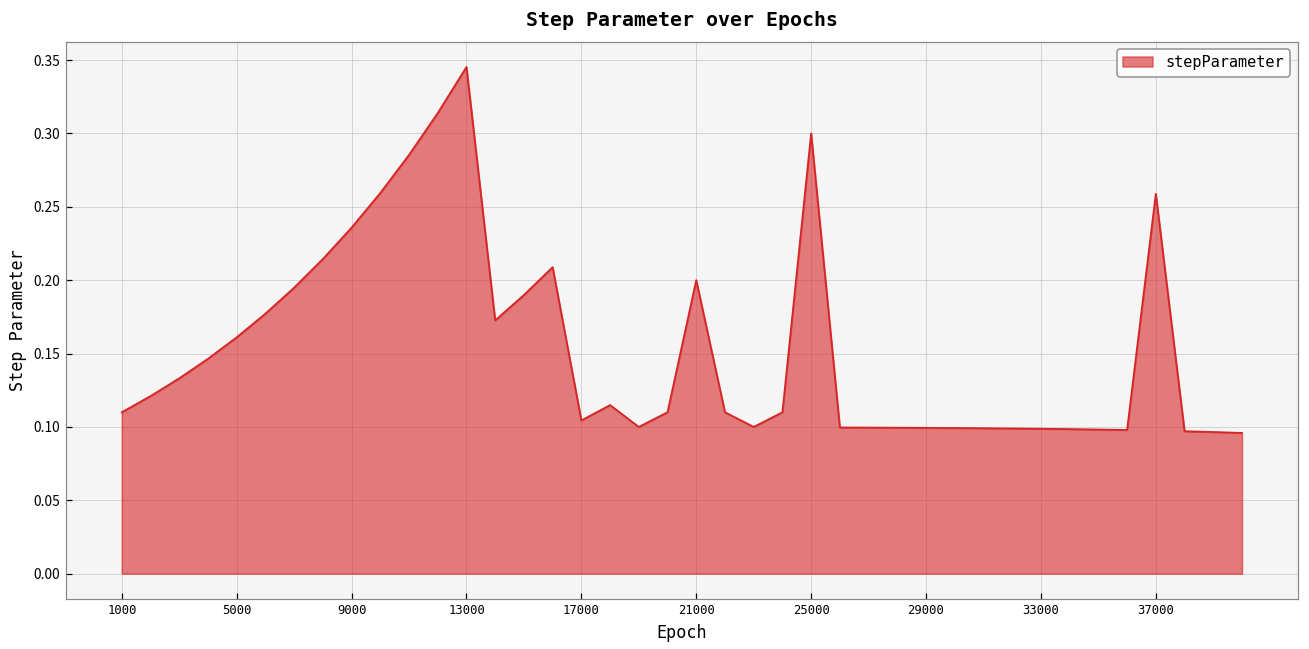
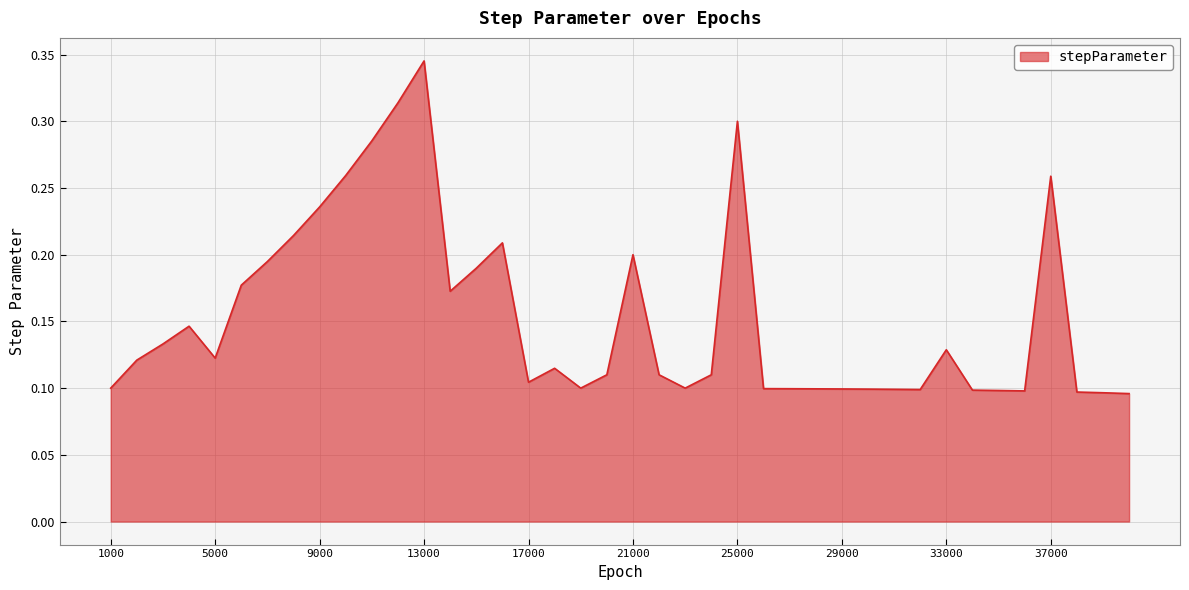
  {
-   "1000": 0.11,
-   "5000": 0.161,
+   "1000": 0.10,
+   "5000": 0.123,
    "9000": 0.236,
    "13000": 0.345,
    "17000": 0.104,
    "21000": 0.200,
    "25000": 0.300,
    "29000": 0.099,
-   "33000": 0.099,
+   "33000": 0.129,
    "37000": 0.259
  }
